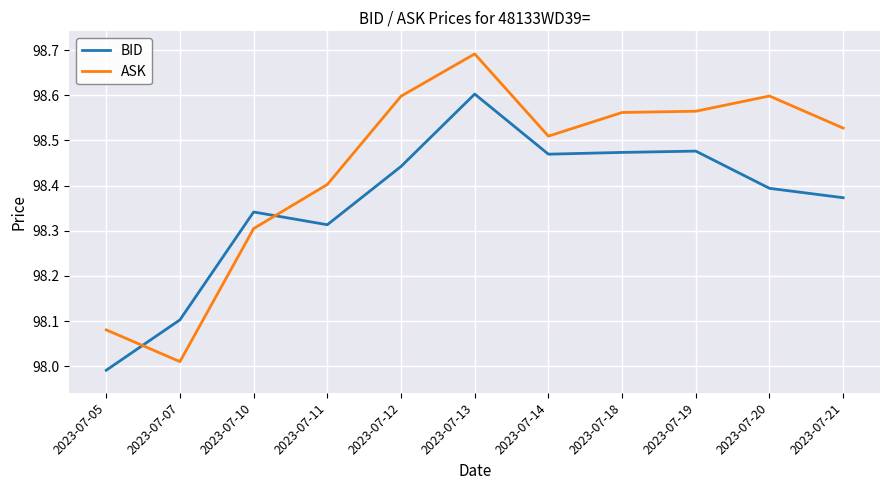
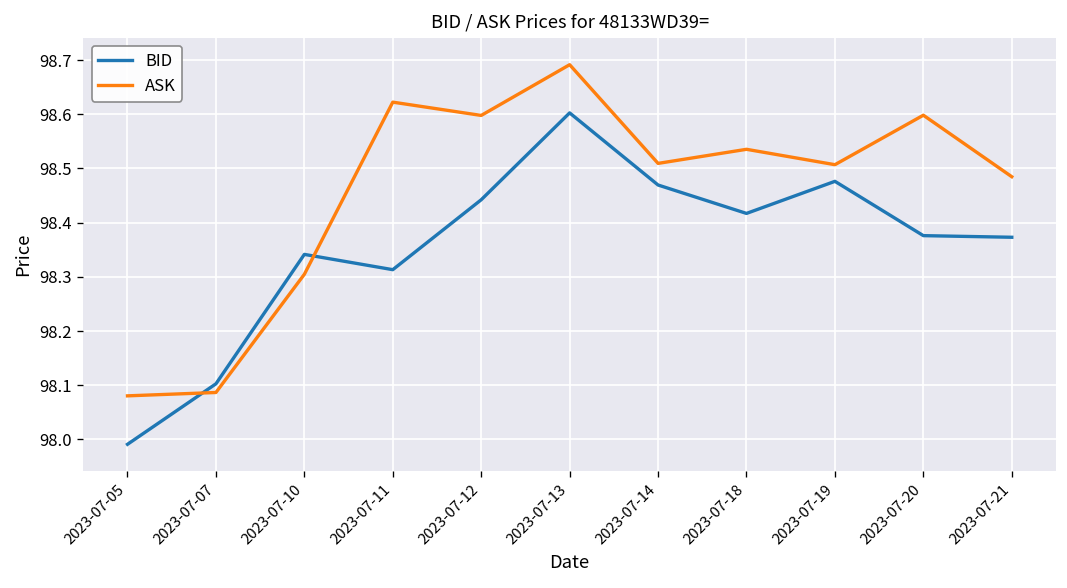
  {
    "BID": {
      "2023-07-05": 97.99,
      "2023-07-07": 98.10,
      "2023-07-10": 98.34,
      "2023-07-11": 98.31,
      "2023-07-12": 98.44,
      "2023-07-13": 98.60,
      "2023-07-14": 98.47,
-     "2023-07-18": 98.47,
+     "2023-07-18": 98.42,
      "2023-07-19": 98.48,
-     "2023-07-20": 98.39,
+     "2023-07-20": 98.38,
      "2023-07-21": 98.37
    },
    "ASK": {
      "2023-07-05": 98.08,
-     "2023-07-07": 98.01,
+     "2023-07-07": 98.09,
      "2023-07-10": 98.30,
-     "2023-07-11": 98.40,
+     "2023-07-11": 98.62,
      "2023-07-12": 98.60,
      "2023-07-13": 98.69,
      "2023-07-14": 98.51,
-     "2023-07-18": 98.56,
-     "2023-07-19": 98.56,
+     "2023-07-18": 98.54,
+     "2023-07-19": 98.51,
      "2023-07-20": 98.60,
-     "2023-07-21": 98.53
+     "2023-07-21": 98.48
    }
  }
